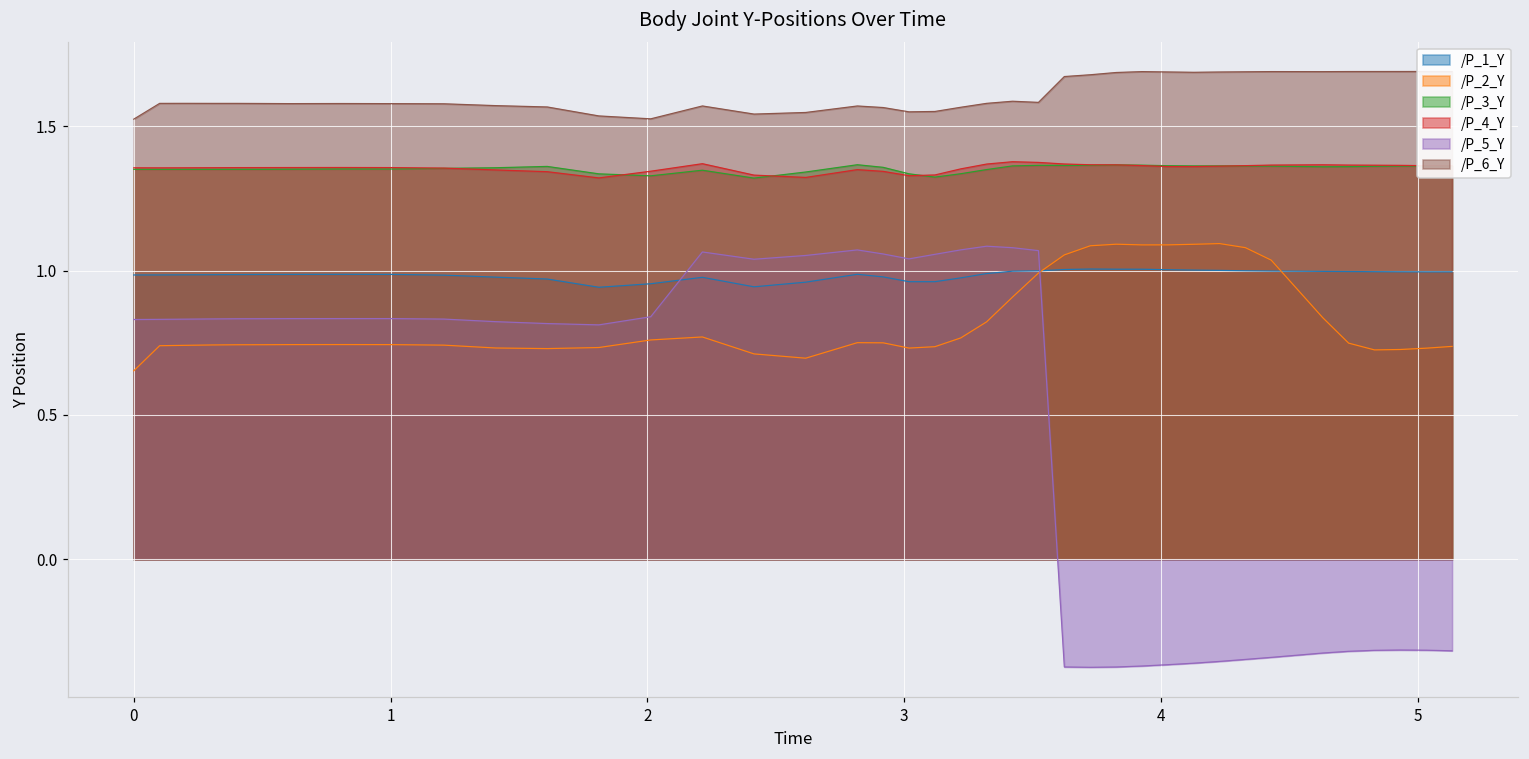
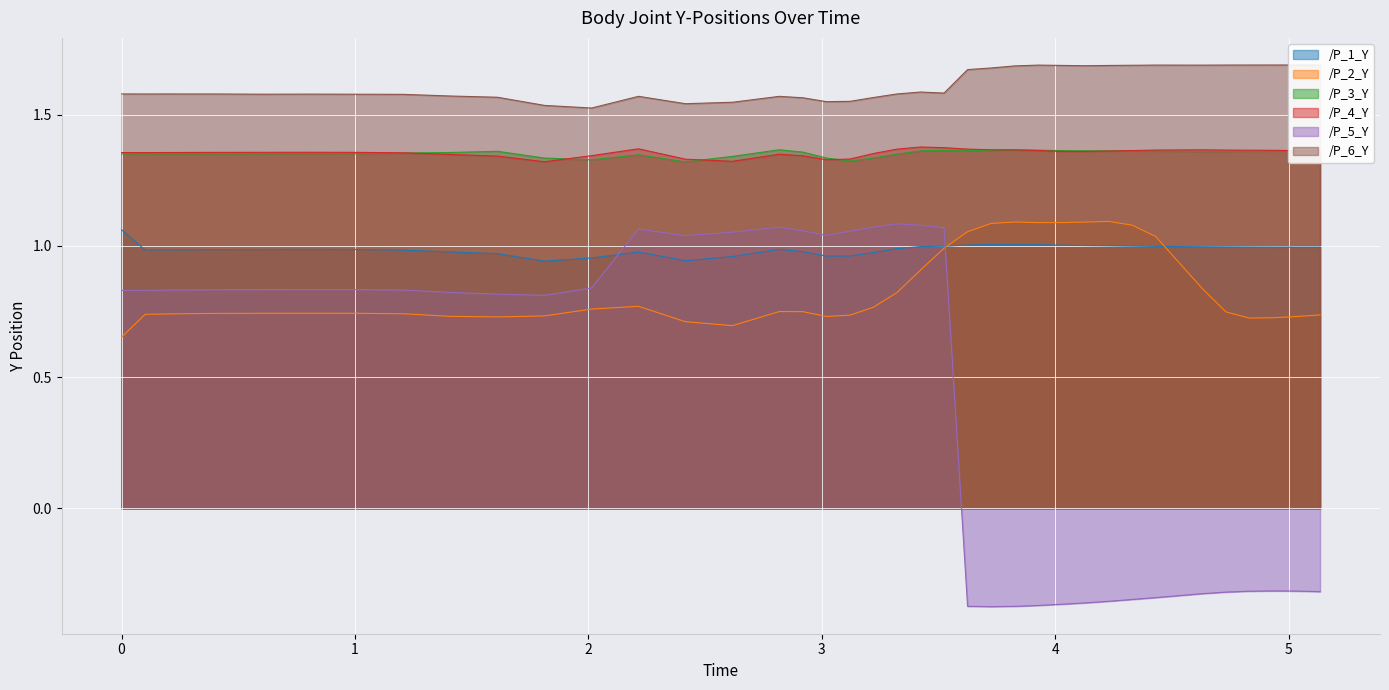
  {
    "/P_1_Y": {
-     "0": 0.98
+     "0": 1.06
    },
    "/P_2_Y": {
      "0": 0.65
    },
    "/P_6_Y": {
-     "0": 1.52
+     "0": 1.58
    }
  }
